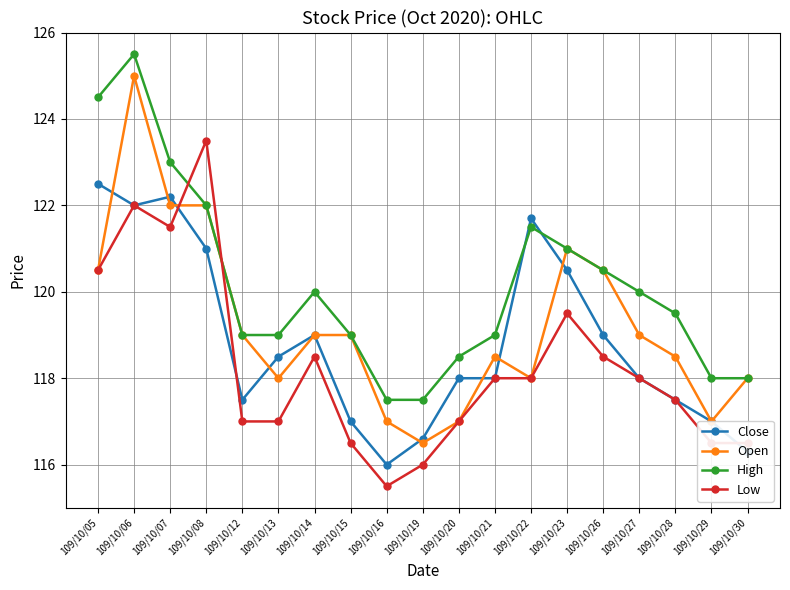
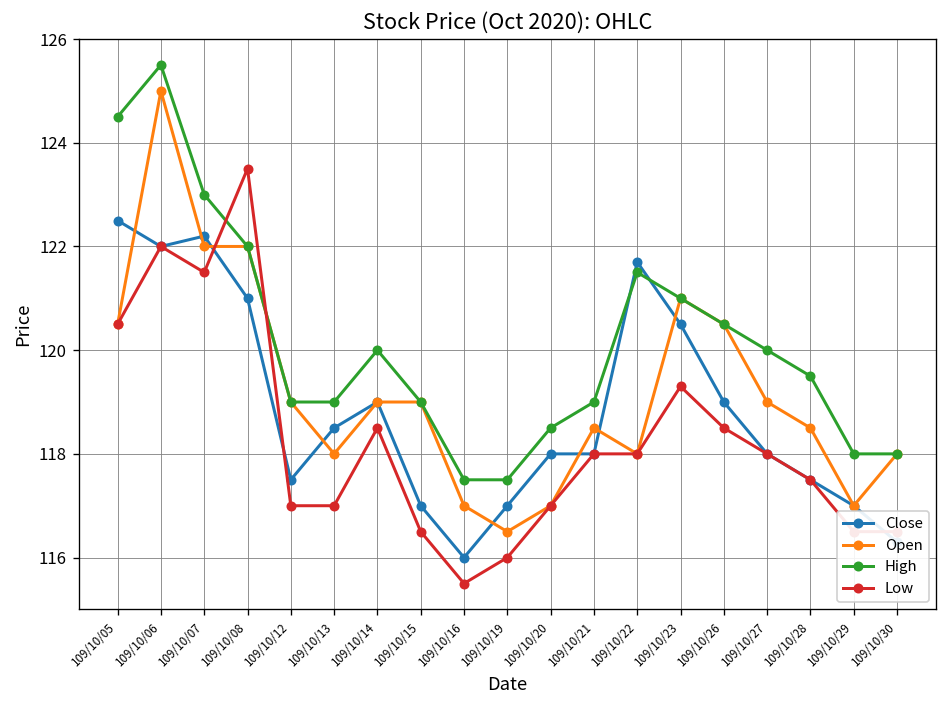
  {
    "Close": {
      "109/10/05": 122.5,
      "109/10/07": 122.2,
      "109/10/08": 121.0,
      "109/10/12": 117.5,
      "109/10/13": 118.5,
      "109/10/15": 117.0,
      "109/10/16": 116.0,
-     "109/10/19": 116.6,
+     "109/10/19": 117.0,
      "109/10/20": 118.0,
      "109/10/22": 121.7,
      "109/10/23": 120.5,
      "109/10/26": 119.0
    },
    "Open": {
      "109/10/06": 125.0,
      "109/10/07": 122.0,
      "109/10/13": 118.0,
      "109/10/16": 117.0,
      "109/10/19": 116.5,
      "109/10/21": 118.5,
      "109/10/27": 119.0,
      "109/10/28": 118.5
    },
    "High": {
      "109/10/05": 124.5,
      "109/10/06": 125.5,
      "109/10/07": 123.0,
      "109/10/13": 119.0,
      "109/10/14": 120.0,
      "109/10/16": 117.5,
      "109/10/19": 117.5,
      "109/10/20": 118.5,
      "109/10/21": 119.0,
      "109/10/22": 121.5,
      "109/10/27": 120.0,
      "109/10/28": 119.5,
      "109/10/29": 118.0
    },
    "Low": {
      "109/10/07": 121.5,
      "109/10/08": 123.5,
      "109/10/12": 117.0,
      "109/10/13": 117.0,
      "109/10/14": 118.5,
      "109/10/15": 116.5,
      "109/10/16": 115.5,
      "109/10/19": 116.0,
-     "109/10/23": 119.5,
+     "109/10/23": 119.3,
      "109/10/26": 118.5
    }
  }
